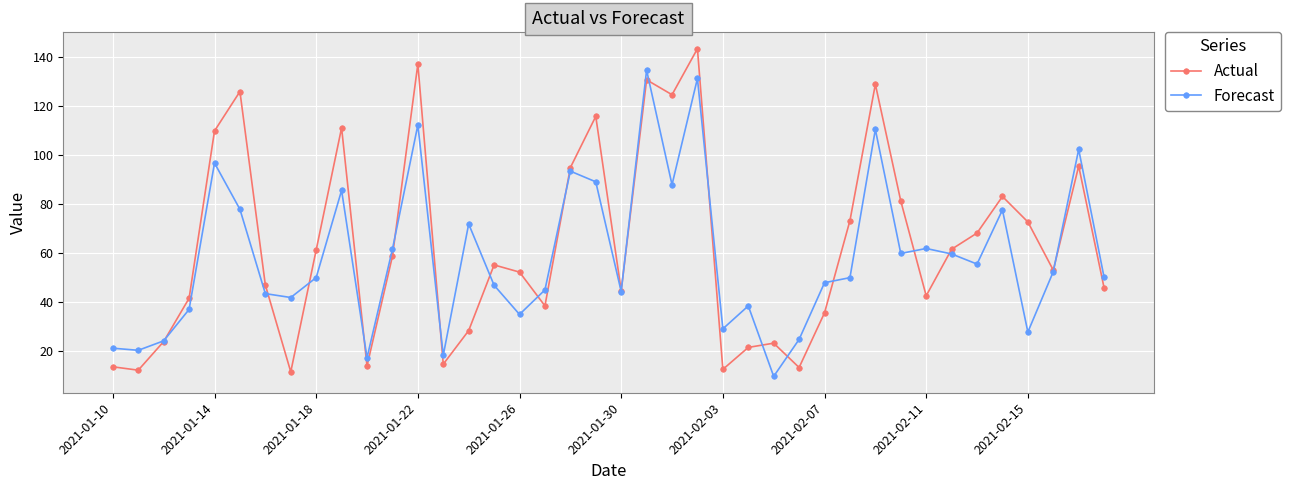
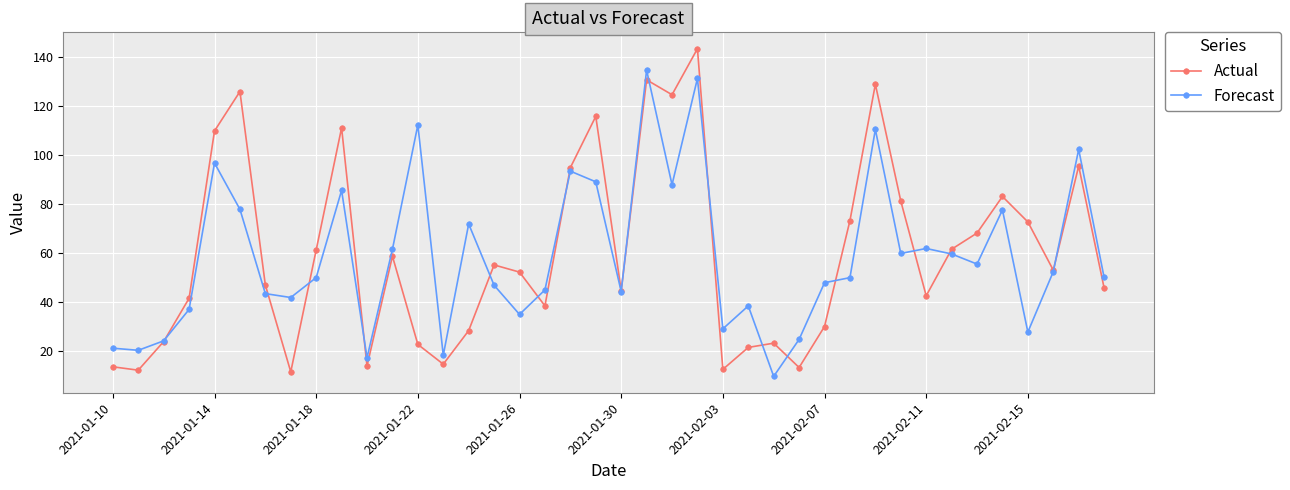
  {
    "Actual": {
      "2021-01-10": 13,
      "2021-01-14": 110,
      "2021-01-18": 61,
-     "2021-01-22": 137,
+     "2021-01-22": 23,
      "2021-01-26": 52,
      "2021-02-03": 12,
-     "2021-02-07": 35,
+     "2021-02-07": 30,
      "2021-02-11": 42,
      "2021-02-15": 73
    },
    "Forecast": {
      "2021-01-10": 21,
      "2021-01-14": 97,
      "2021-01-18": 50,
      "2021-01-22": 112,
      "2021-01-26": 35,
      "2021-02-03": 29,
      "2021-02-07": 48,
      "2021-02-11": 62,
      "2021-02-15": 28
    }
  }
